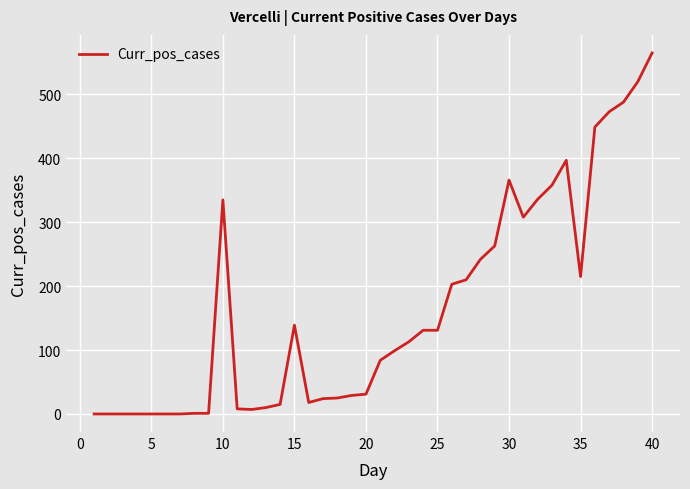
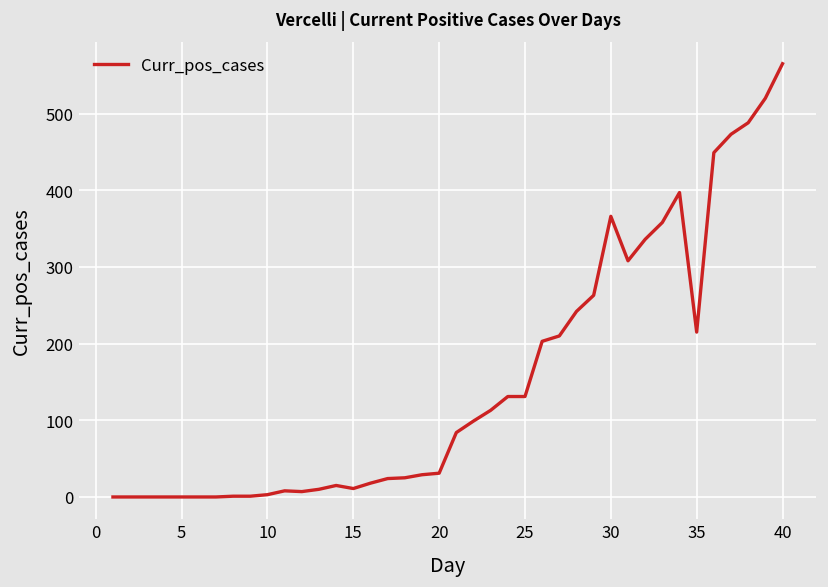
  {
    "5": 0,
-   "10": 340,
-   "15": 140,
+   "10": 0,
+   "15": 10,
    "20": 30,
    "25": 130,
    "30": 370,
    "35": 220,
    "40": 570
  }
